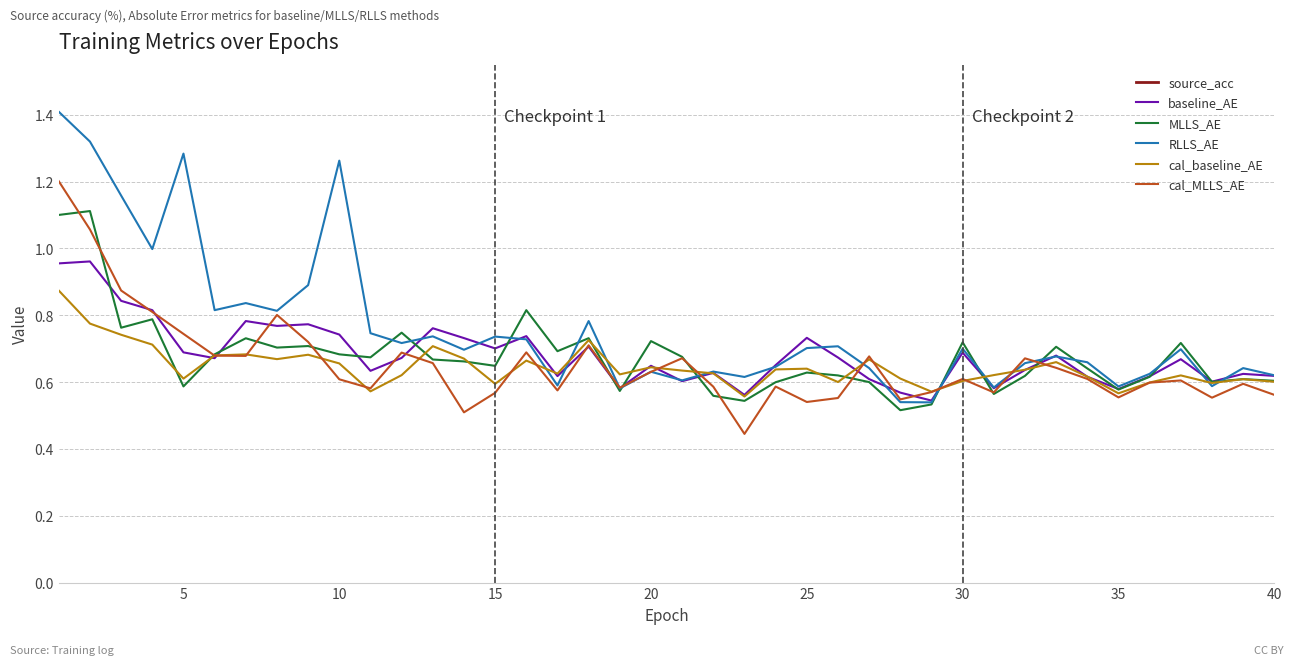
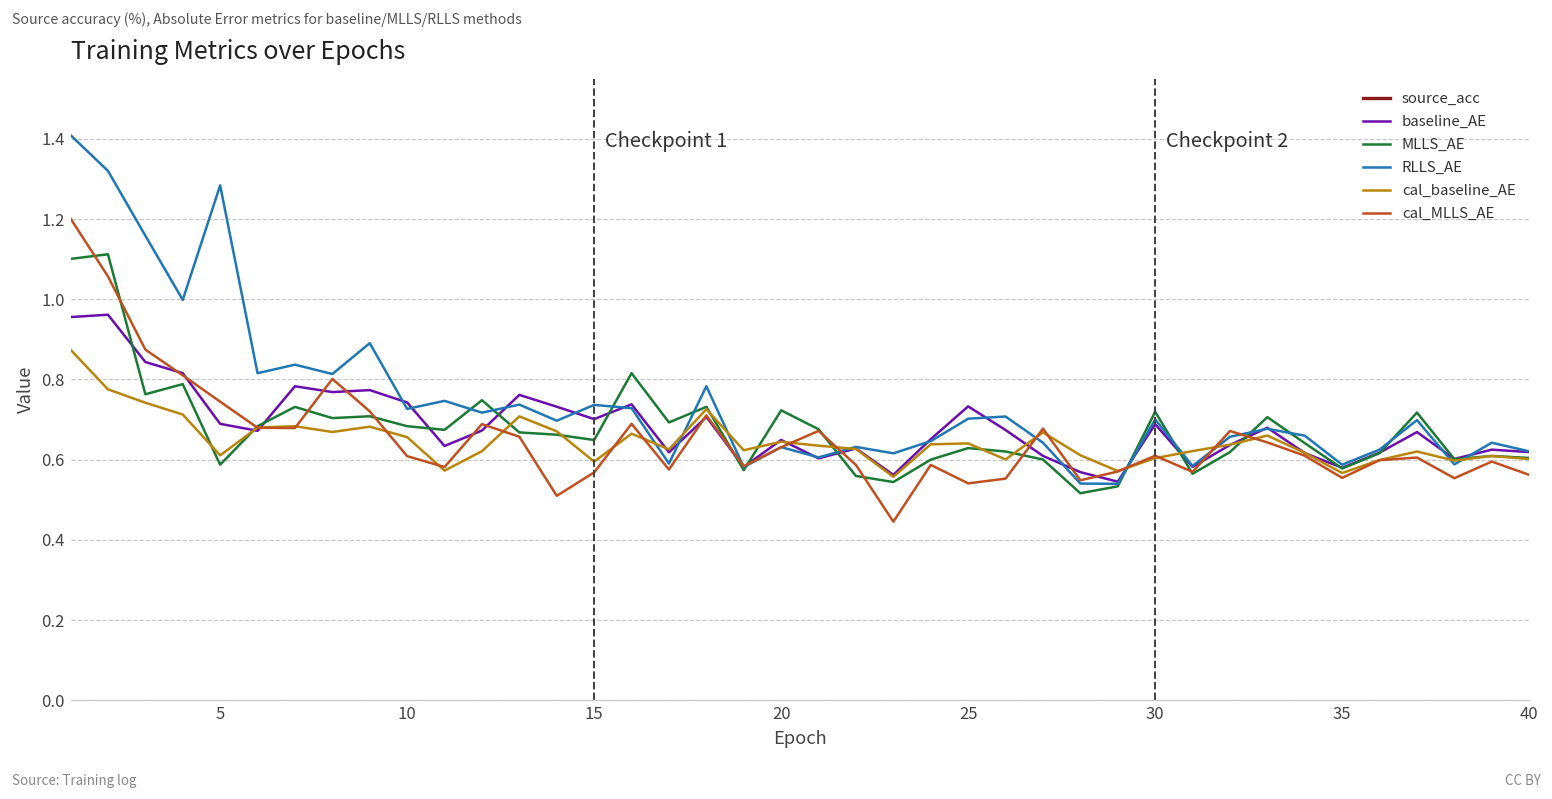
  {
    "baseline_AE": {
      "5": 0.69,
      "10": 0.74,
      "15": 0.70,
      "25": 0.73,
      "30": 0.69
    },
    "MLLS_AE": {
      "5": 0.59,
      "10": 0.68,
      "15": 0.65,
      "20": 0.72,
      "25": 0.63,
      "30": 0.72
    },
    "RLLS_AE": {
      "5": 1.28,
-     "10": 1.26,
+     "10": 0.73,
      "15": 0.74,
      "25": 0.70,
      "30": 0.70,
      "35": 0.59
    }
  }
